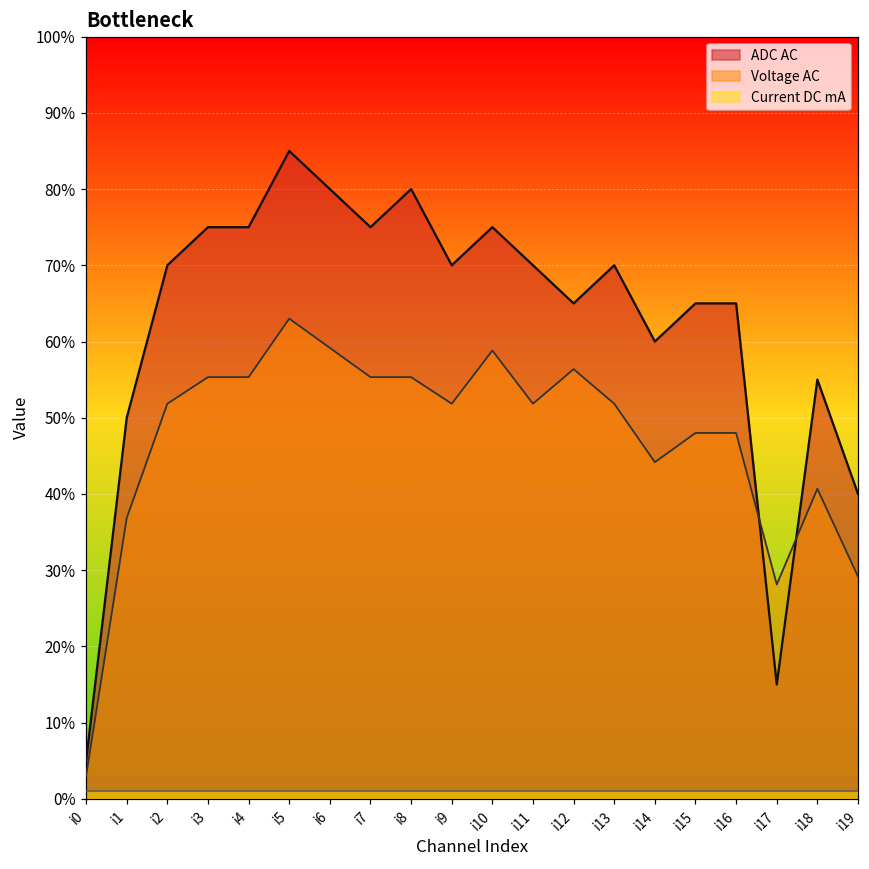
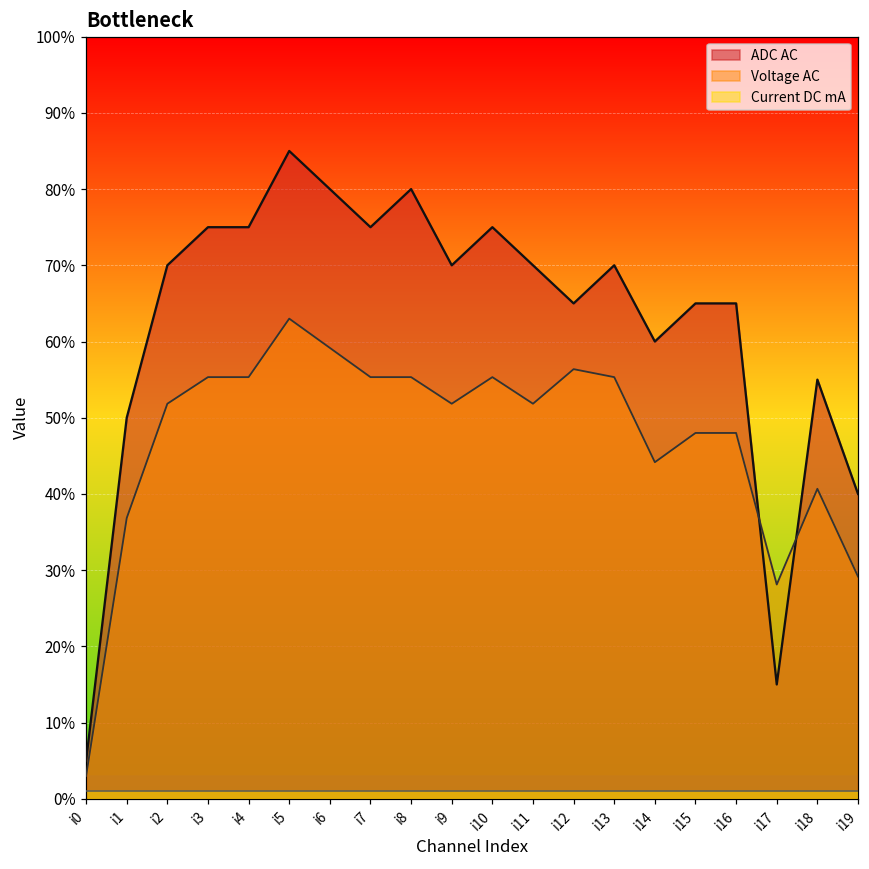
  {
    "ADC AC": {
      "i0": "5%",
      "i1": "50%",
      "i2": "70%",
      "i3": "75%",
      "i4": "75%",
      "i5": "85%",
      "i6": "80%",
      "i7": "75%",
      "i8": "80%",
      "i9": "70%",
      "i10": "75%",
      "i11": "70%",
      "i12": "65%",
      "i13": "70%",
      "i14": "60%",
      "i15": "65%",
      "i16": "65%",
      "i17": "15%",
      "i18": "55%",
      "i19": "40%"
    },
    "Voltage AC": {
      "i1": "37%",
      "i2": "52%",
      "i3": "55%",
      "i4": "55%",
      "i5": "63%",
      "i6": "59%",
      "i7": "55%",
      "i8": "55%",
      "i9": "52%",
-     "i10": "59%",
+     "i10": "55%",
      "i11": "52%",
      "i12": "56%",
-     "i13": "52%",
+     "i13": "55%",
      "i14": "44%",
      "i15": "48%",
      "i16": "48%",
      "i17": "28%",
      "i18": "41%",
      "i19": "29%"
    }
  }
